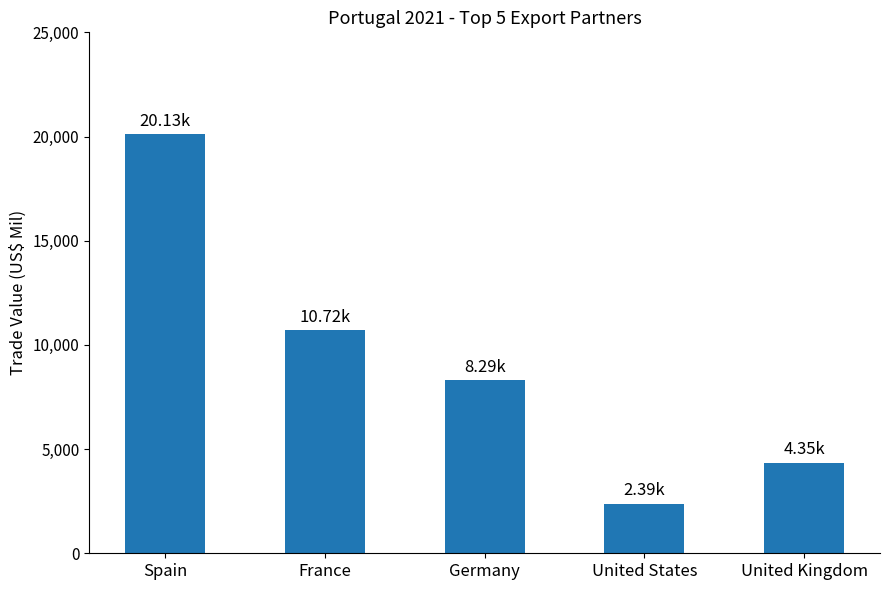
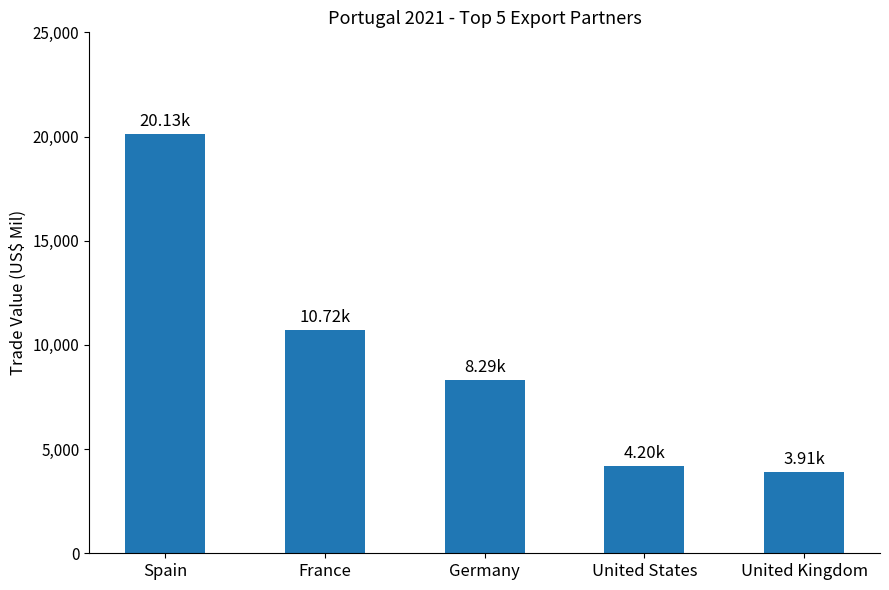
  {
    "Spain": "20.13k",
    "France": "10.72k",
    "Germany": "8.29k",
-   "United States": "2.39k",
-   "United Kingdom": "4.35k"
+   "United States": "4.20k",
+   "United Kingdom": "3.91k"
  }
